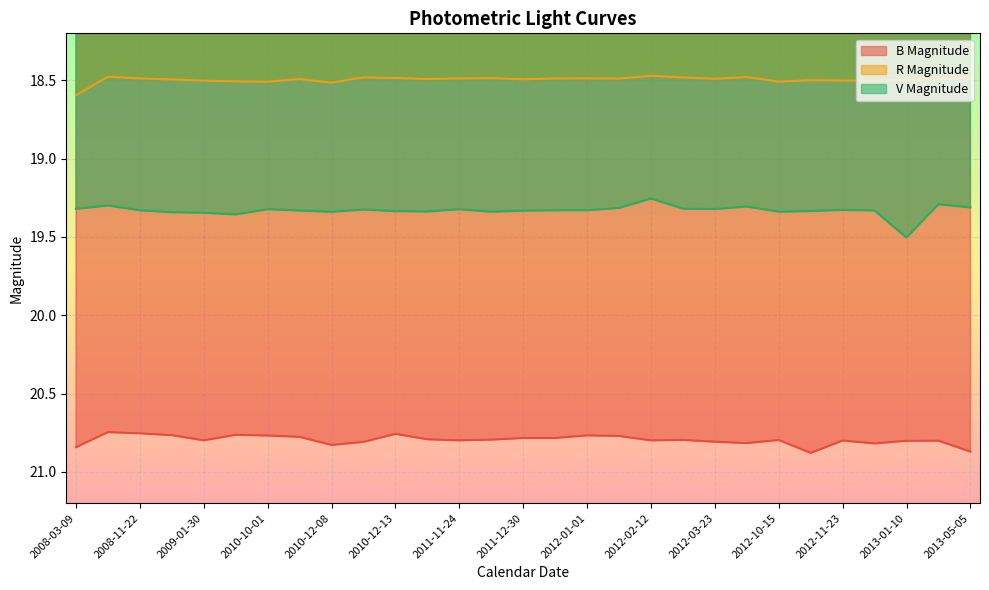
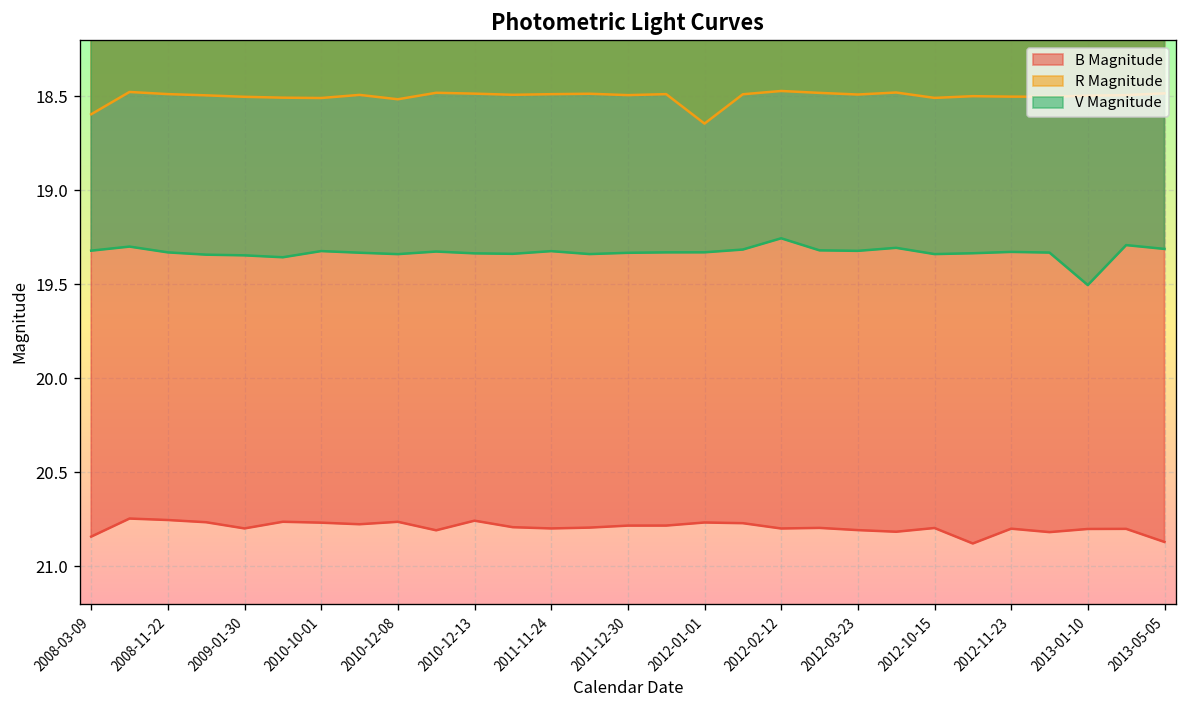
  {
    "B Magnitude": {
      "2008-03-09": 20.84,
      "2008-11-22": 20.75,
      "2009-01-30": 20.80,
      "2010-10-01": 20.77,
-     "2010-12-08": 20.83,
+     "2010-12-08": 20.76,
      "2010-12-13": 20.76,
      "2011-11-24": 20.80,
      "2011-12-30": 20.78,
      "2012-01-01": 20.77,
      "2012-02-12": 20.80,
      "2012-03-23": 20.81,
      "2012-10-15": 20.80,
      "2012-11-23": 20.80,
      "2013-01-10": 20.80,
      "2013-05-05": 20.87
    },
    "R Magnitude": {
      "2008-03-09": 18.60,
      "2008-11-22": 18.49,
      "2009-01-30": 18.50,
      "2010-10-01": 18.51,
      "2010-12-08": 18.52,
      "2010-12-13": 18.49,
      "2011-11-24": 18.49,
      "2011-12-30": 18.49,
-     "2012-01-01": 18.49,
+     "2012-01-01": 18.64,
      "2012-02-12": 18.47,
      "2012-03-23": 18.49,
      "2012-10-15": 18.51,
      "2012-11-23": 18.50
    },
    "V Magnitude": {
      "2008-03-09": 19.32,
      "2008-11-22": 19.33,
      "2009-01-30": 19.35,
      "2010-10-01": 19.32,
      "2010-12-08": 19.34,
      "2010-12-13": 19.34,
      "2011-11-24": 19.32,
      "2011-12-30": 19.33,
      "2012-01-01": 19.33,
      "2012-02-12": 19.26,
      "2012-03-23": 19.32,
      "2012-10-15": 19.34,
      "2012-11-23": 19.33,
      "2013-01-10": 19.50,
      "2013-05-05": 19.31
    }
  }
